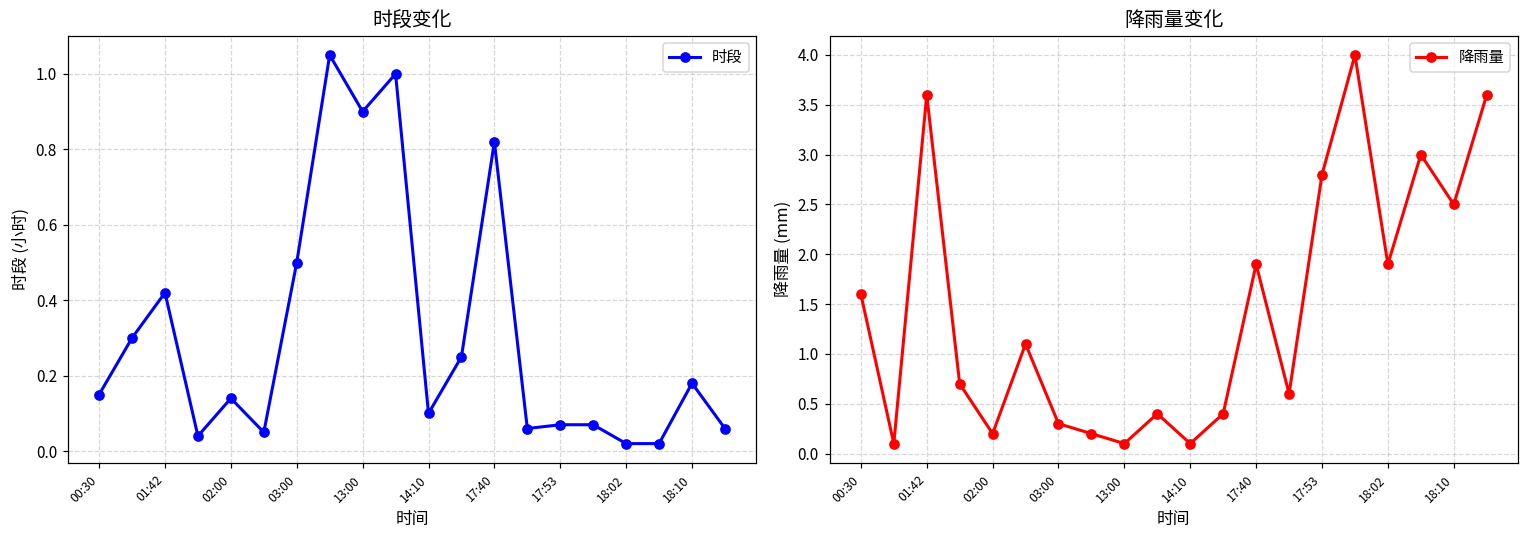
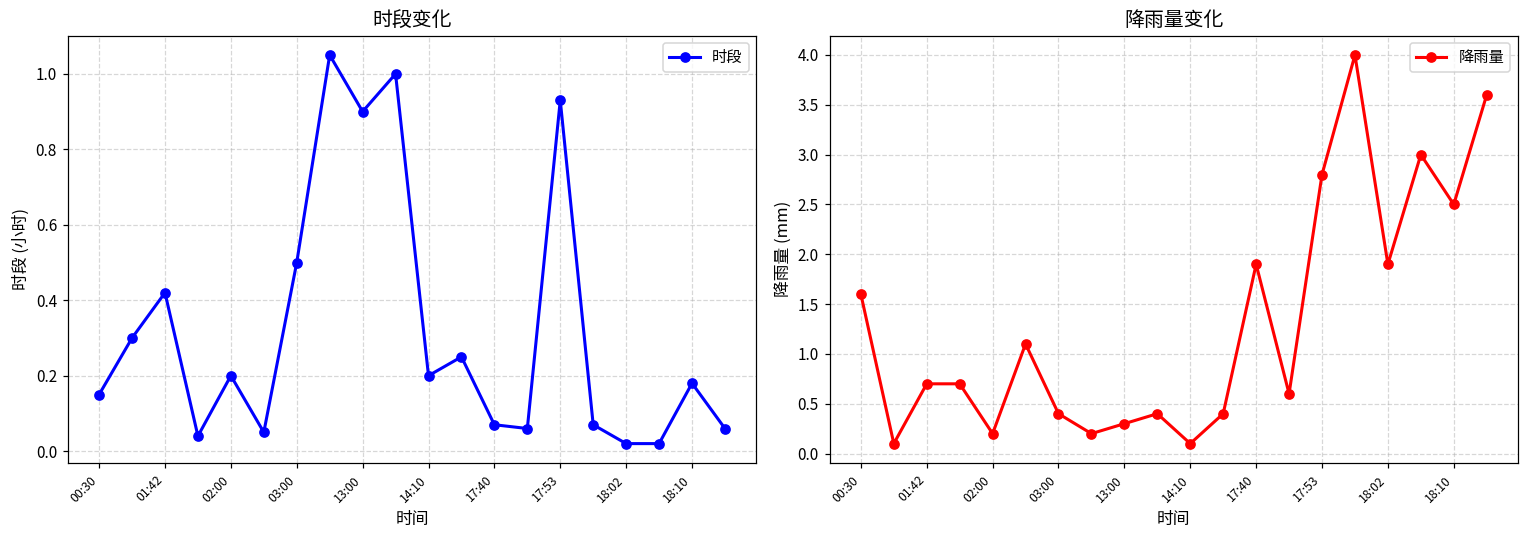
  {
    "时段变化": {
      "00:30": 0.15,
      "01:42": 0.42,
-     "02:00": 0.14,
+     "02:00": 0.20,
      "03:00": 0.50,
      "13:00": 0.90,
-     "14:10": 0.1,
-     "17:40": 0.82,
-     "17:53": 0.07,
+     "14:10": 0.2,
+     "17:40": 0.07,
+     "17:53": 0.93,
      "18:02": 0.02,
      "18:10": 0.18
    },
    "降雨量变化": {
      "00:30": 1.6,
-     "01:42": 3.6,
+     "01:42": 0.7,
      "02:00": 0.2,
-     "03:00": 0.3,
-     "13:00": 0.1,
+     "03:00": 0.4,
+     "13:00": 0.3,
      "14:10": 0.1,
      "17:40": 1.9,
      "17:53": 2.8,
      "18:02": 1.9,
      "18:10": 2.5
    }
  }
